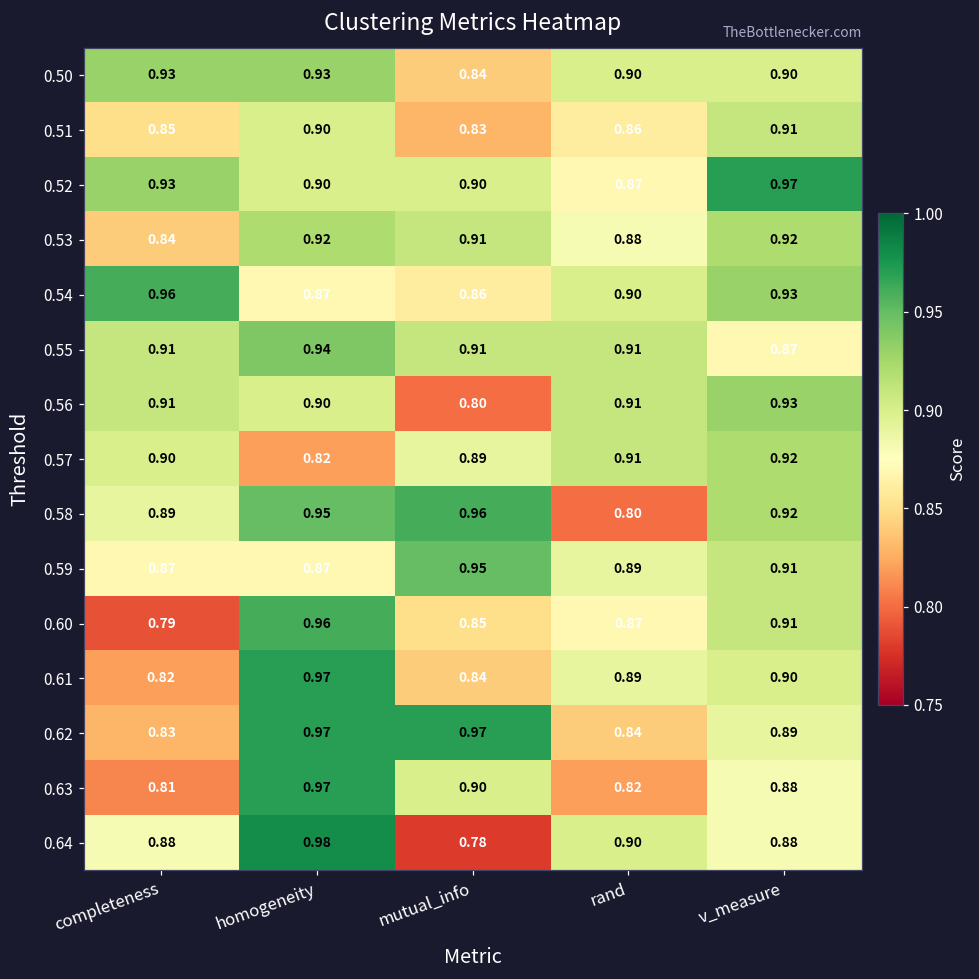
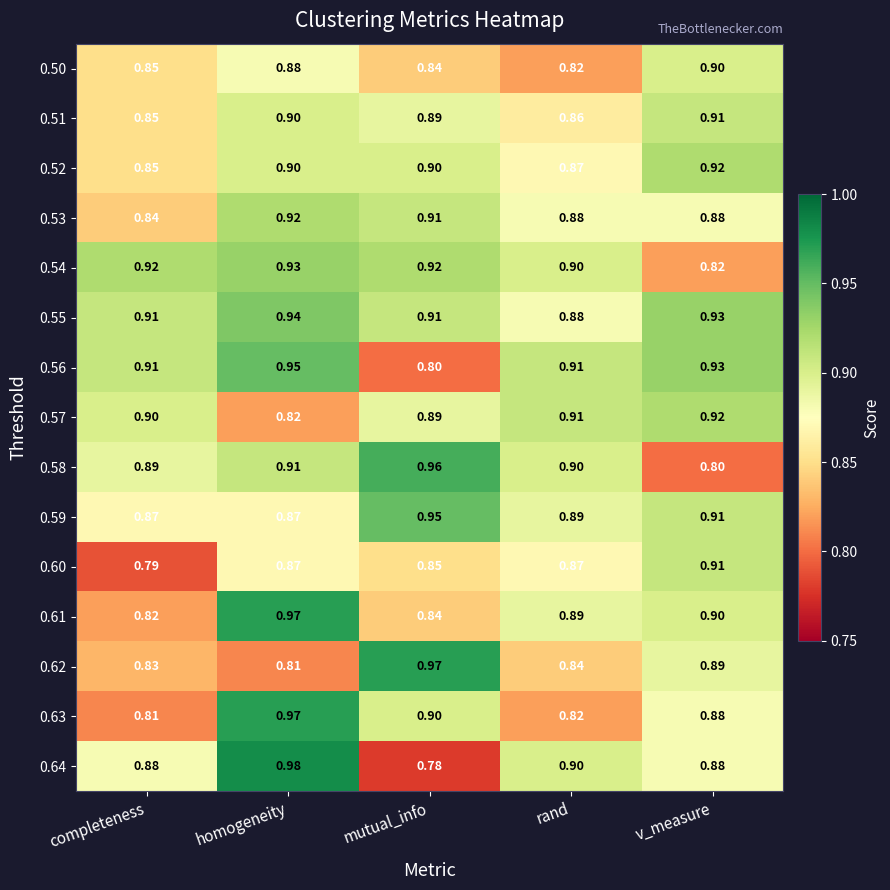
  {
    "0.50": {
-     "completeness": 0.93,
-     "homogeneity": 0.93,
+     "completeness": 0.85,
+     "homogeneity": 0.88,
      "mutual_info": 0.84,
-     "rand": 0.90,
+     "rand": 0.82,
      "v_measure": 0.90
    },
    "0.51": {
      "completeness": 0.85,
      "homogeneity": 0.90,
-     "mutual_info": 0.83,
+     "mutual_info": 0.89,
      "rand": 0.86,
      "v_measure": 0.91
    },
    "0.52": {
-     "completeness": 0.93,
+     "completeness": 0.85,
      "homogeneity": 0.90,
      "mutual_info": 0.90,
      "rand": 0.87,
-     "v_measure": 0.97
+     "v_measure": 0.92
    },
    "0.53": {
      "completeness": 0.84,
      "homogeneity": 0.92,
      "mutual_info": 0.91,
      "rand": 0.88,
-     "v_measure": 0.92
+     "v_measure": 0.88
    },
    "0.54": {
-     "completeness": 0.96,
-     "homogeneity": 0.87,
-     "mutual_info": 0.86,
+     "completeness": 0.92,
+     "homogeneity": 0.93,
+     "mutual_info": 0.92,
      "rand": 0.90,
-     "v_measure": 0.93
+     "v_measure": 0.82
    },
    "0.55": {
      "completeness": 0.91,
      "homogeneity": 0.94,
      "mutual_info": 0.91,
-     "rand": 0.91,
-     "v_measure": 0.87
+     "rand": 0.88,
+     "v_measure": 0.93
    },
    "0.56": {
      "completeness": 0.91,
-     "homogeneity": 0.90,
+     "homogeneity": 0.95,
      "mutual_info": 0.80,
      "rand": 0.91,
      "v_measure": 0.93
    },
    "0.57": {
      "completeness": 0.90,
      "homogeneity": 0.82,
      "mutual_info": 0.89,
      "rand": 0.91,
      "v_measure": 0.92
    },
    "0.58": {
      "completeness": 0.89,
-     "homogeneity": 0.95,
+     "homogeneity": 0.91,
      "mutual_info": 0.96,
-     "rand": 0.80,
-     "v_measure": 0.92
+     "rand": 0.90,
+     "v_measure": 0.80
    },
    "0.59": {
      "completeness": 0.87,
      "homogeneity": 0.87,
      "mutual_info": 0.95,
      "rand": 0.89,
      "v_measure": 0.91
    },
    "0.60": {
      "completeness": 0.79,
-     "homogeneity": 0.96,
+     "homogeneity": 0.87,
      "mutual_info": 0.85,
      "rand": 0.87,
      "v_measure": 0.91
    },
    "0.61": {
      "completeness": 0.82,
      "homogeneity": 0.97,
      "mutual_info": 0.84,
      "rand": 0.89,
      "v_measure": 0.90
    },
    "0.62": {
      "completeness": 0.83,
-     "homogeneity": 0.97,
+     "homogeneity": 0.81,
      "mutual_info": 0.97,
      "rand": 0.84,
      "v_measure": 0.89
    },
    "0.63": {
      "completeness": 0.81,
      "homogeneity": 0.97,
      "mutual_info": 0.90,
      "rand": 0.82,
      "v_measure": 0.88
    },
    "0.64": {
      "completeness": 0.88,
      "homogeneity": 0.98,
      "mutual_info": 0.78,
      "rand": 0.90,
      "v_measure": 0.88
    }
  }
